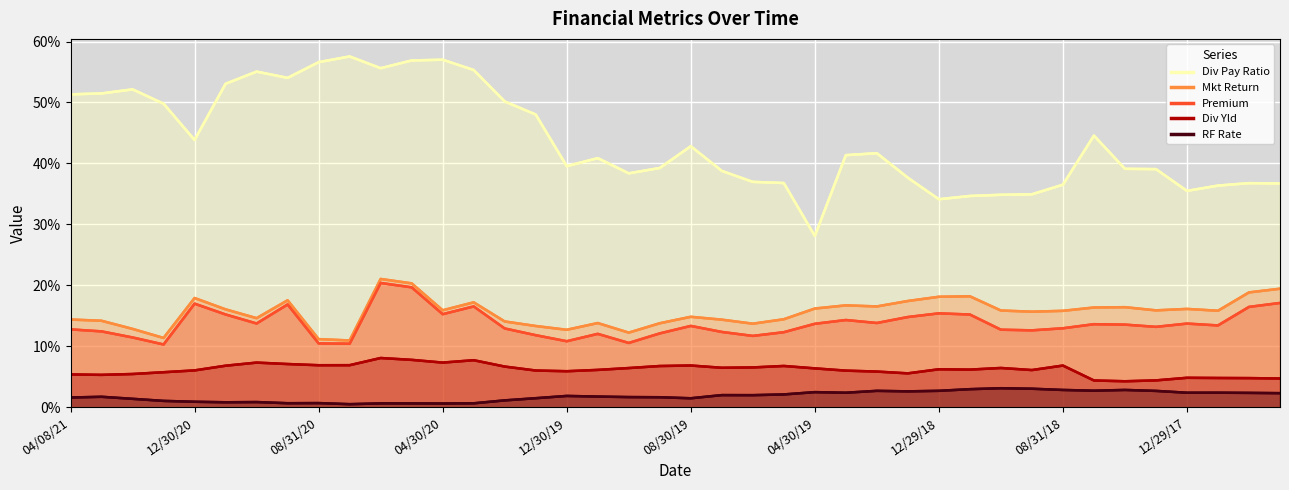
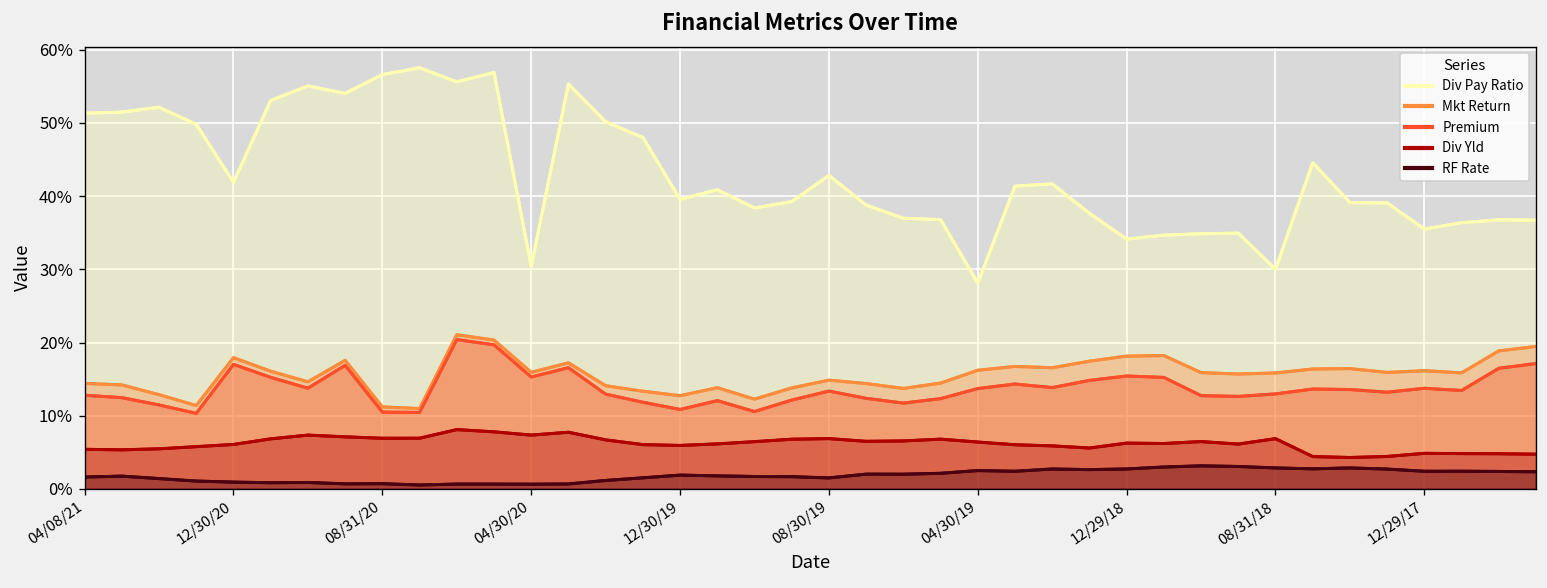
  {
    "Div Pay Ratio": {
      "04/08/21": "51%",
-     "12/30/20": "44%",
+     "12/30/20": "42%",
      "08/31/20": "57%",
-     "04/30/20": "57%",
+     "04/30/20": "30%",
      "12/30/19": "40%",
      "08/30/19": "43%",
      "04/30/19": "28%",
      "12/29/18": "34%",
-     "08/31/18": "37%",
+     "08/31/18": "30%",
      "12/29/17": "36%"
    }
  }
